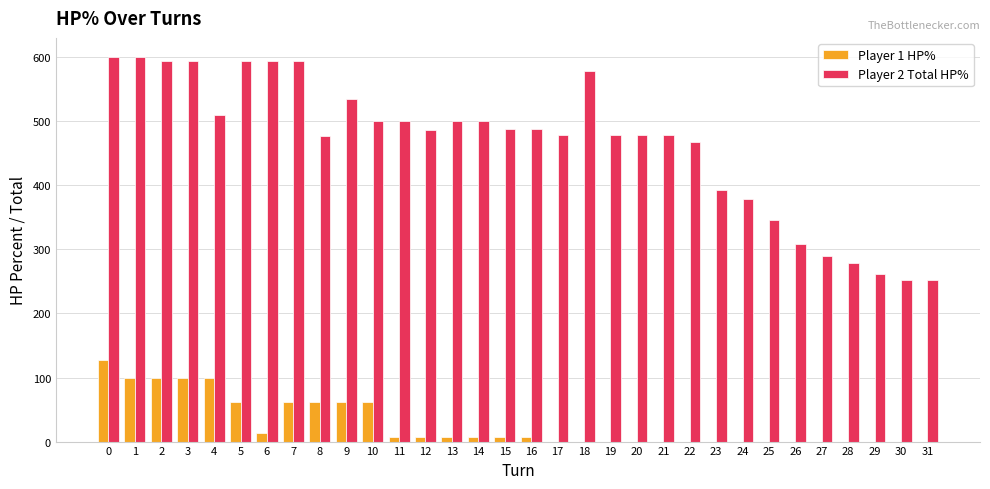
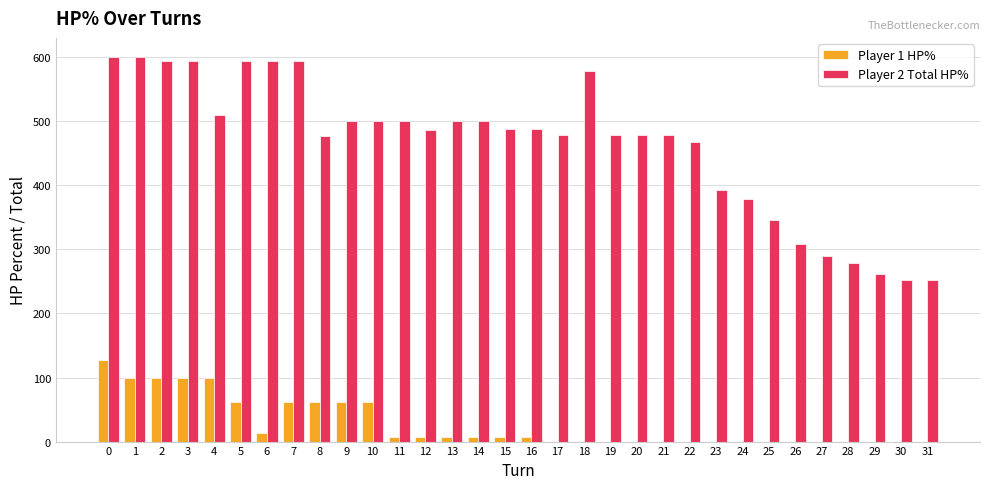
  {
    "Player 1 HP%": {
      "0": 130,
      "1": 100,
      "2": 100,
      "3": 100,
      "4": 100,
      "5": 60,
      "6": 10,
      "7": 60,
      "8": 60,
      "9": 60,
      "10": 60,
      "11": 10,
      "12": 10,
      "13": 10,
      "14": 10,
      "15": 10,
      "16": 10,
      "17": 0,
      "18": 0,
      "19": 0,
      "20": 0,
      "21": 0,
      "22": 0,
      "23": 0,
      "24": 0,
      "25": 0,
      "26": 0,
      "27": 0,
      "28": 0,
      "29": 0,
      "30": 0,
      "31": 0
    },
    "Player 2 Total HP%": {
      "0": 600,
      "1": 600,
      "2": 590,
      "3": 590,
      "4": 510,
      "5": 590,
      "6": 590,
      "7": 590,
      "8": 480,
-     "9": 530,
+     "9": 500,
      "10": 500,
      "11": 500,
      "12": 490,
      "13": 500,
      "14": 500,
      "15": 490,
      "16": 490,
      "17": 480,
      "18": 580,
      "19": 480,
      "20": 480,
      "21": 480,
      "22": 470,
      "23": 390,
      "24": 380,
      "25": 350,
      "26": 310,
      "27": 290,
      "28": 280,
      "29": 260,
      "30": 250,
      "31": 250
    }
  }
